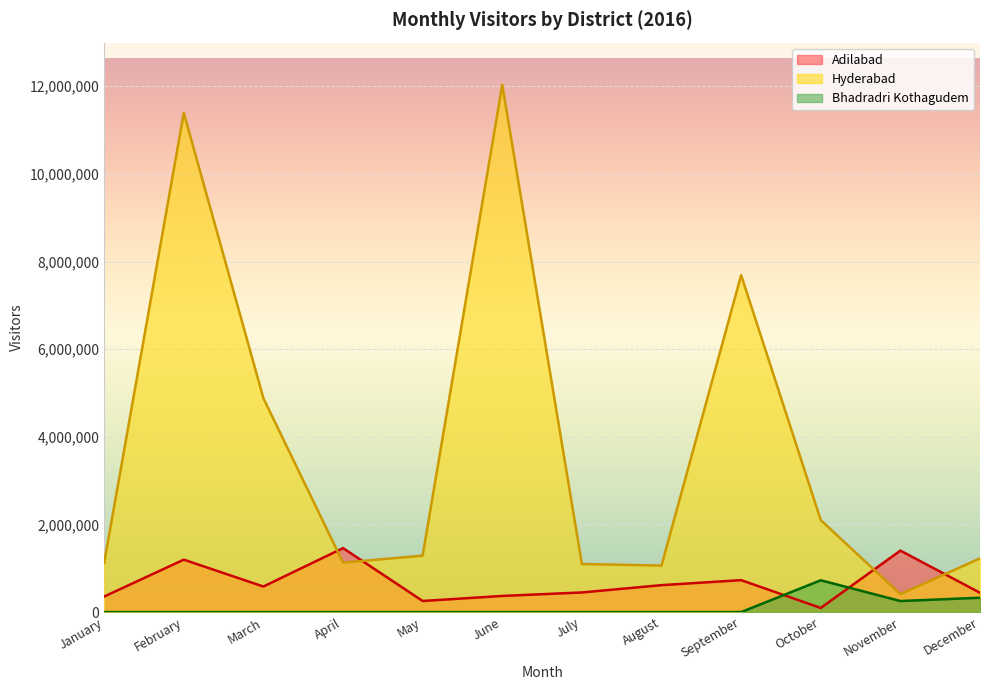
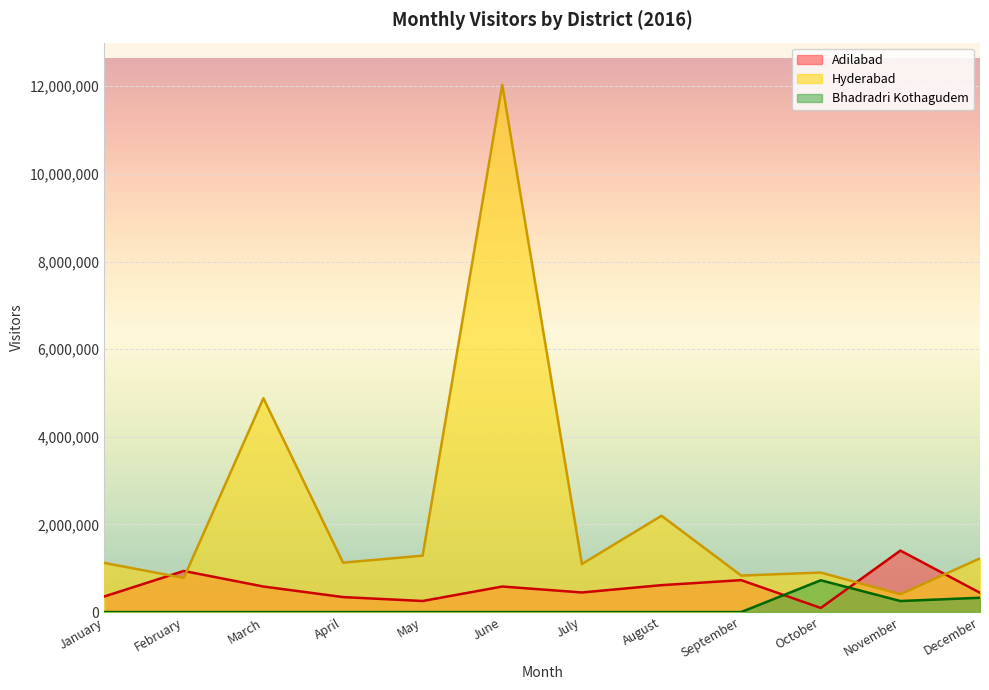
  {
    "Adilabad": {
      "January": "400,000",
-     "February": "1,200,000",
+     "February": "900,000",
      "March": "600,000",
-     "April": "1,500,000",
+     "April": "300,000",
      "May": "300,000",
-     "June": "400,000",
+     "June": "600,000",
      "July": "400,000",
      "August": "600,000",
      "September": "700,000",
      "October": "100,000",
      "November": "1,400,000",
      "December": "400,000"
    },
    "Hyderabad": {
      "January": "1,100,000",
-     "February": "11,400,000",
+     "February": "800,000",
      "March": "4,900,000",
      "April": "1,100,000",
      "May": "1,300,000",
      "June": "12,000,000",
      "July": "1,100,000",
-     "August": "1,100,000",
-     "September": "7,700,000",
-     "October": "2,100,000",
+     "August": "2,200,000",
+     "September": "800,000",
+     "October": "900,000",
      "November": "400,000",
      "December": "1,200,000"
    },
    "Bhadradri Kothagudem": {
      "January": "0",
      "February": "0",
      "March": "0",
      "April": "0",
      "May": "0",
      "June": "0",
      "July": "0",
      "August": "0",
      "September": "0",
      "October": "700,000",
      "November": "300,000",
      "December": "300,000"
    }
  }
